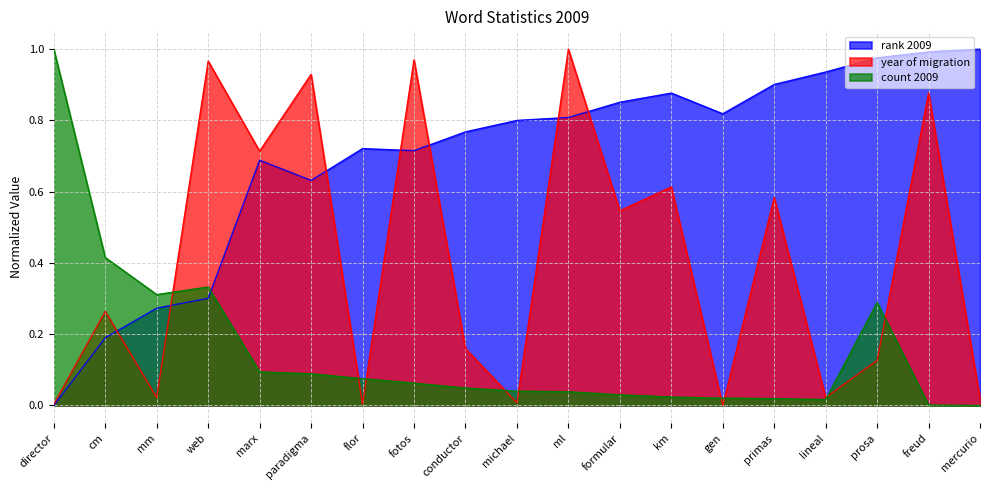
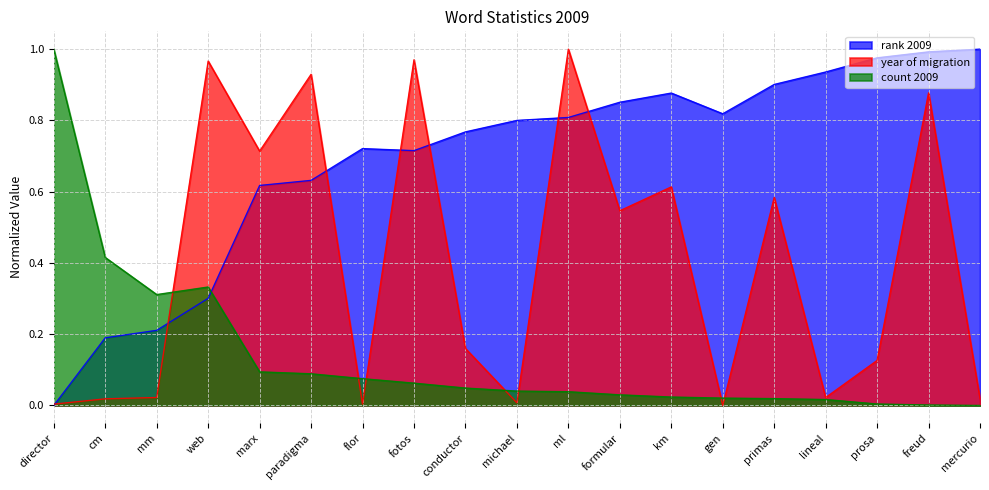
  {
    "rank 2009": {
      "cm": 0.19,
-     "mm": 0.27,
+     "mm": 0.21,
      "web": 0.30,
-     "marx": 0.69,
+     "marx": 0.62,
      "paradigma": 0.63,
      "flor": 0.72,
      "fotos": 0.72,
      "conductor": 0.77,
      "michael": 0.80,
      "ml": 0.81,
      "formular": 0.85,
      "km": 0.88,
      "gen": 0.82,
      "primas": 0.90,
      "lineal": 0.94,
      "mercurio": 1.00
    },
    "year of migration": {
-     "cm": 0.26,
+     "cm": 0.02,
      "mm": 0.02,
      "web": 0.97,
      "marx": 0.71,
      "paradigma": 0.93,
      "flor": 0.00,
      "fotos": 0.97,
      "conductor": 0.16,
      "michael": 0.01,
      "ml": 1.00,
      "formular": 0.55,
      "km": 0.61,
      "gen": 0.00,
      "primas": 0.58,
      "prosa": 0.13,
      "freud": 0.88,
      "mercurio": 0.02
    },
    "count 2009": {
      "director": 1.00,
      "cm": 0.42,
      "mm": 0.31,
      "web": 0.33,
      "marx": 0.09,
      "paradigma": 0.09,
      "flor": 0.08,
      "fotos": 0.06,
      "conductor": 0.05,
      "michael": 0.04,
      "ml": 0.04,
      "formular": 0.03,
      "km": 0.02,
      "gen": 0.02,
      "primas": 0.02,
-     "prosa": 0.29,
+     "prosa": 0.00,
      "freud": 0.00,
      "mercurio": 0.00
    }
  }
